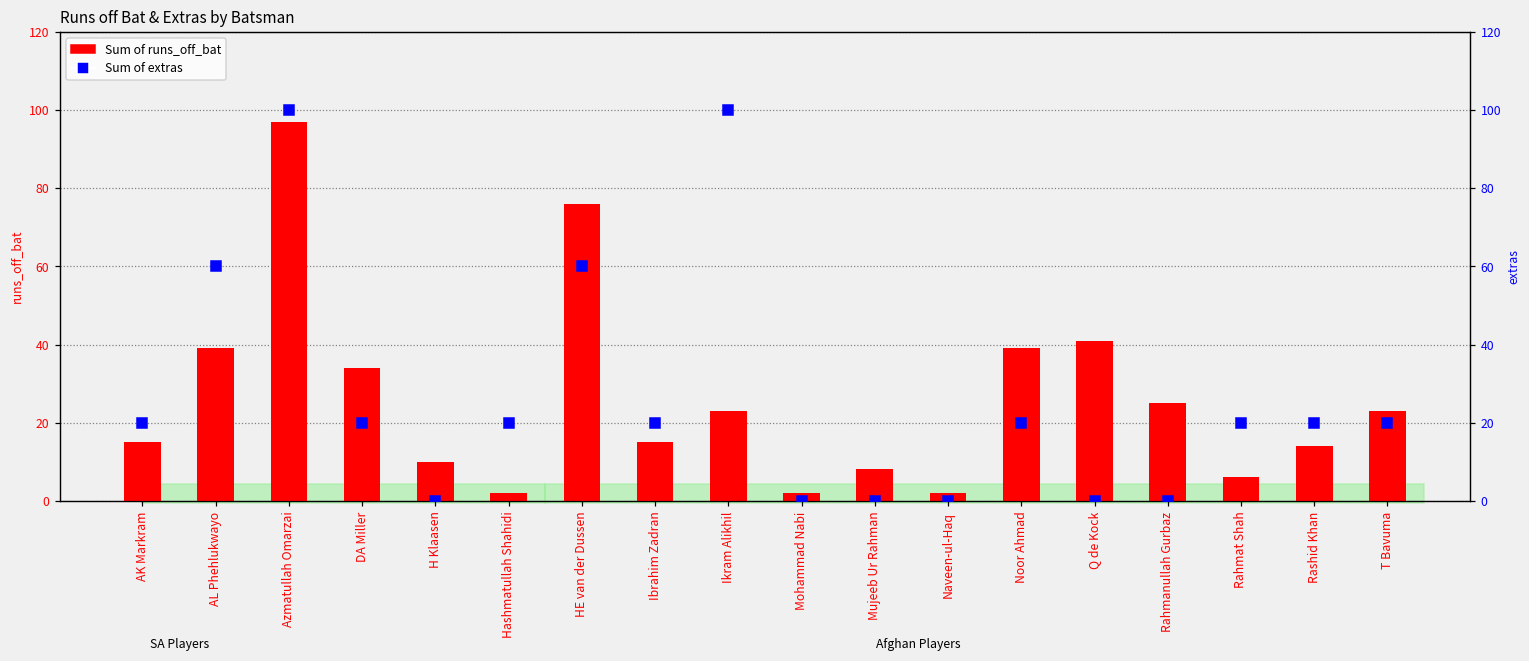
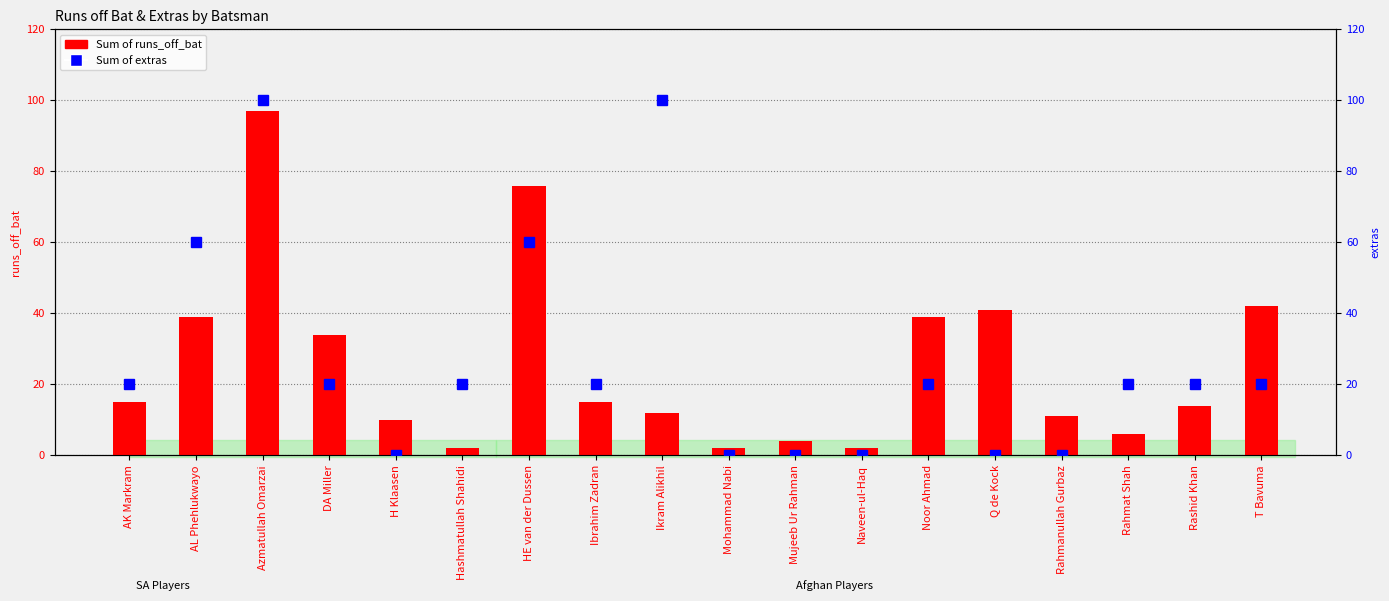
  {
    "Sum of runs_off_bat": {
      "AK Markram": 15,
      "AL Phehlukwayo": 39,
      "Azmatullah Omarzai": 97,
      "DA Miller": 34,
      "H Klaasen": 10,
      "Hashmatullah Shahidi": 2,
      "HE van der Dussen": 76,
      "Ibrahim Zadran": 15,
-     "Ikram Alikhil": 23,
+     "Ikram Alikhil": 12,
      "Mohammad Nabi": 2,
-     "Mujeeb Ur Rahman": 8,
+     "Mujeeb Ur Rahman": 4,
      "Naveen-ul-Haq": 2,
      "Noor Ahmad": 39,
      "Q de Kock": 41,
-     "Rahmanullah Gurbaz": 25,
+     "Rahmanullah Gurbaz": 11,
      "Rahmat Shah": 6,
      "Rashid Khan": 14,
-     "T Bavuma": 23
+     "T Bavuma": 42
    }
  }
